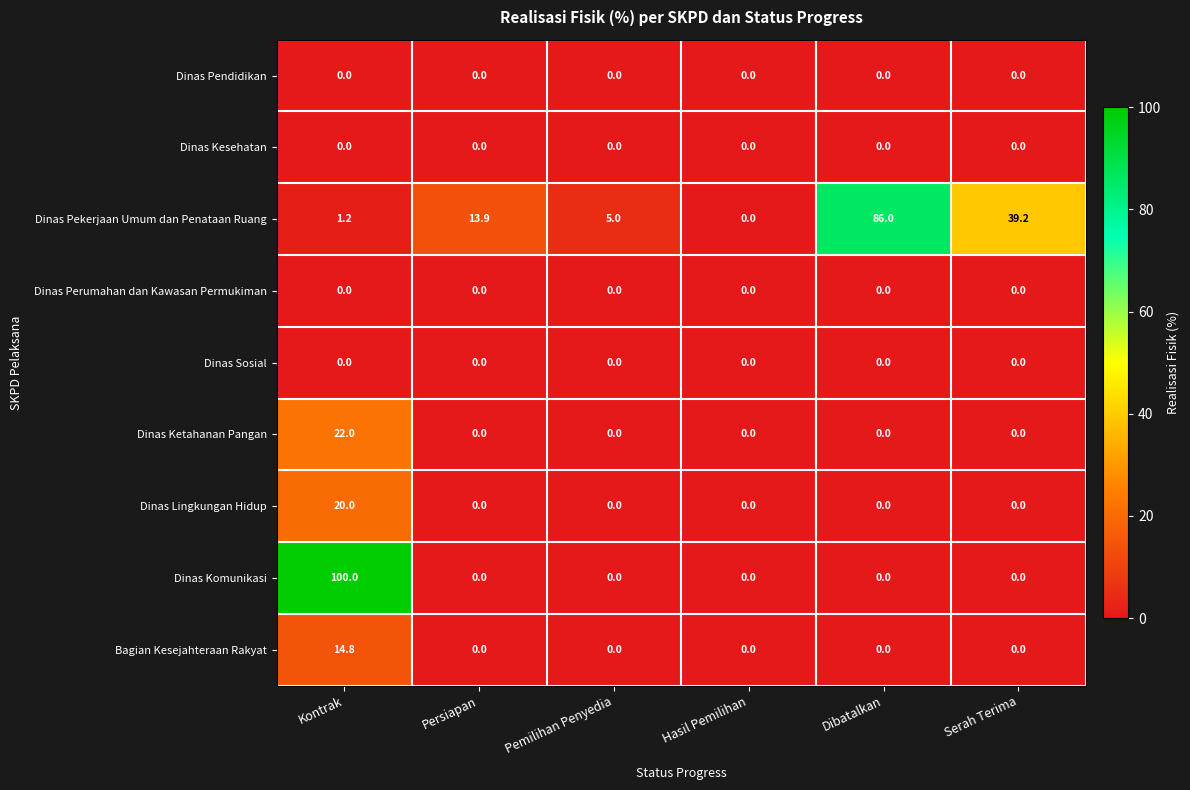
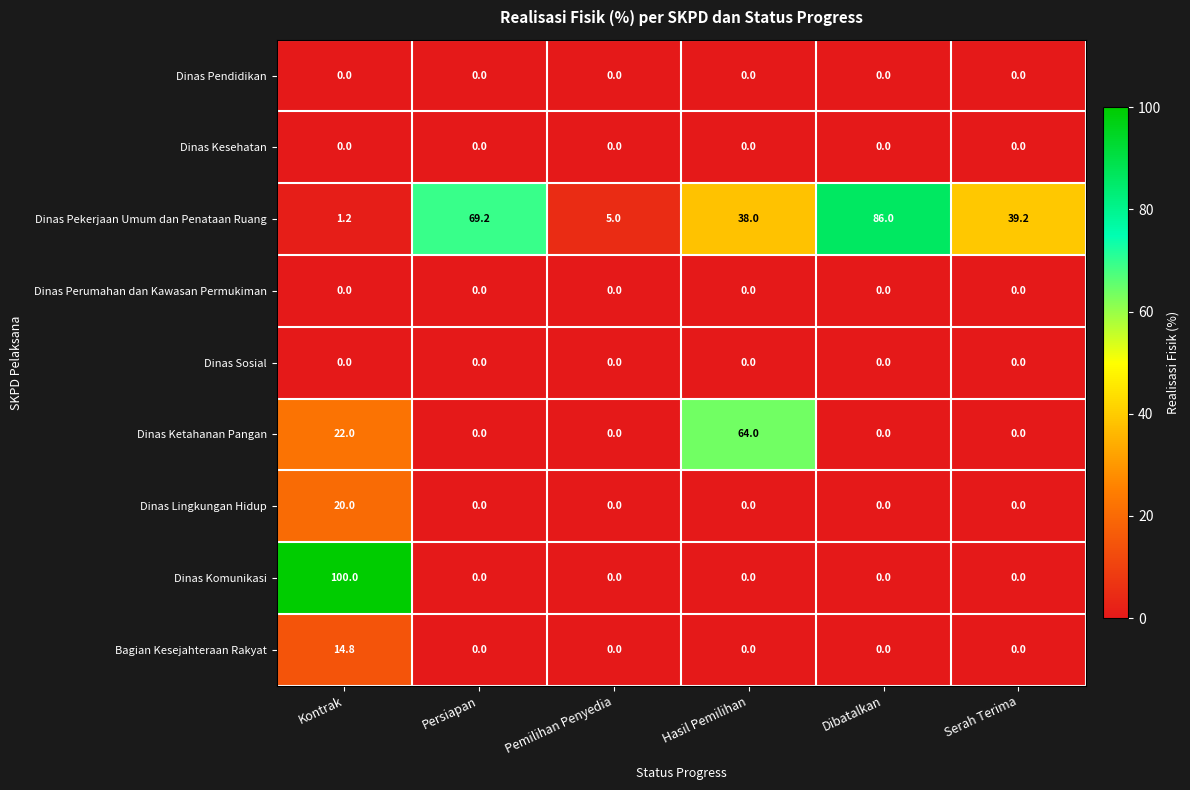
  {
    "Dinas Pendidikan": {
      "Kontrak": 0.0,
      "Persiapan": 0.0,
      "Pemilihan Penyedia": 0.0,
      "Hasil Pemilihan": 0.0,
      "Dibatalkan": 0.0,
      "Serah Terima": 0.0
    },
    "Dinas Kesehatan": {
      "Kontrak": 0.0,
      "Persiapan": 0.0,
      "Pemilihan Penyedia": 0.0,
      "Hasil Pemilihan": 0.0,
      "Dibatalkan": 0.0,
      "Serah Terima": 0.0
    },
    "Dinas Pekerjaan Umum dan Penataan Ruang": {
      "Kontrak": 1.2,
-     "Persiapan": 13.9,
+     "Persiapan": 69.2,
      "Pemilihan Penyedia": 5.0,
-     "Hasil Pemilihan": 0.0,
+     "Hasil Pemilihan": 38.0,
      "Dibatalkan": 86.0,
      "Serah Terima": 39.2
    },
    "Dinas Perumahan dan Kawasan Permukiman": {
      "Kontrak": 0.0,
      "Persiapan": 0.0,
      "Pemilihan Penyedia": 0.0,
      "Hasil Pemilihan": 0.0,
      "Dibatalkan": 0.0,
      "Serah Terima": 0.0
    },
    "Dinas Sosial": {
      "Kontrak": 0.0,
      "Persiapan": 0.0,
      "Pemilihan Penyedia": 0.0,
      "Hasil Pemilihan": 0.0,
      "Dibatalkan": 0.0,
      "Serah Terima": 0.0
    },
    "Dinas Ketahanan Pangan": {
      "Kontrak": 22.0,
      "Persiapan": 0.0,
      "Pemilihan Penyedia": 0.0,
-     "Hasil Pemilihan": 0.0,
+     "Hasil Pemilihan": 64.0,
      "Dibatalkan": 0.0,
      "Serah Terima": 0.0
    },
    "Dinas Lingkungan Hidup": {
      "Kontrak": 20.0,
      "Persiapan": 0.0,
      "Pemilihan Penyedia": 0.0,
      "Hasil Pemilihan": 0.0,
      "Dibatalkan": 0.0,
      "Serah Terima": 0.0
    },
    "Dinas Komunikasi": {
      "Kontrak": 100.0,
      "Persiapan": 0.0,
      "Pemilihan Penyedia": 0.0,
      "Hasil Pemilihan": 0.0,
      "Dibatalkan": 0.0,
      "Serah Terima": 0.0
    },
    "Bagian Kesejahteraan Rakyat": {
      "Kontrak": 14.8,
      "Persiapan": 0.0,
      "Pemilihan Penyedia": 0.0,
      "Hasil Pemilihan": 0.0,
      "Dibatalkan": 0.0,
      "Serah Terima": 0.0
    }
  }
